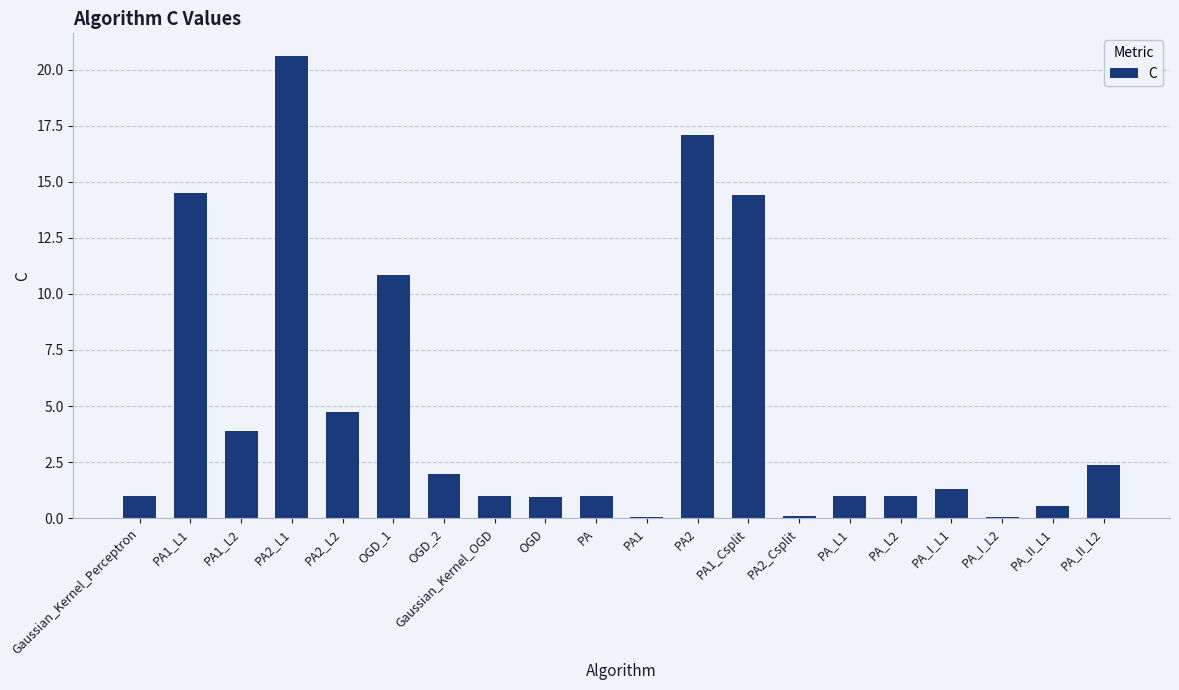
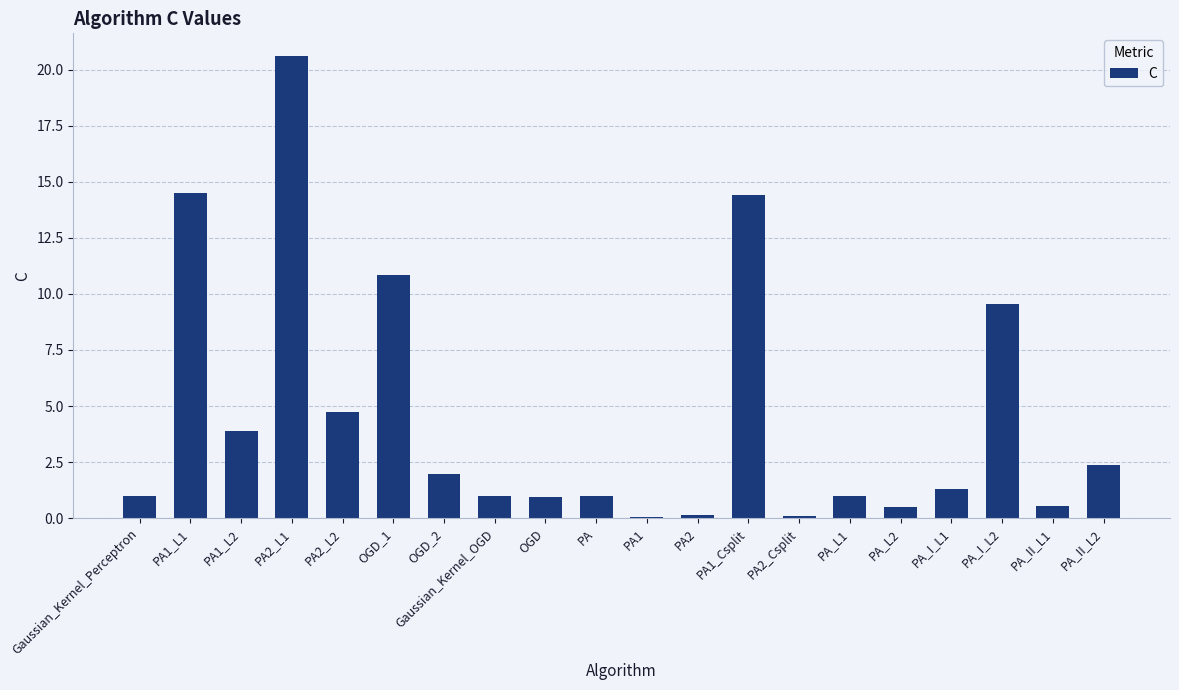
  {
    "Gaussian_Kernel_Perceptron": 1.0,
    "PA1_L1": 14.5,
    "PA1_L2": 3.9,
    "PA2_L1": 20.6,
    "PA2_L2": 4.8,
    "OGD_1": 10.9,
    "OGD_2": 2.0,
    "Gaussian_Kernel_OGD": 1.0,
    "OGD": 1.0,
    "PA": 1.0,
-   "PA2": 17.1,
+   "PA2": 0.2,
    "PA1_Csplit": 14.4,
    "PA_L1": 1.0,
-   "PA_L2": 1.0,
+   "PA_L2": 0.5,
    "PA_I_L1": 1.3,
-   "PA_I_L2": 0.1,
+   "PA_I_L2": 9.5,
    "PA_II_L1": 0.5,
    "PA_II_L2": 2.4
  }
